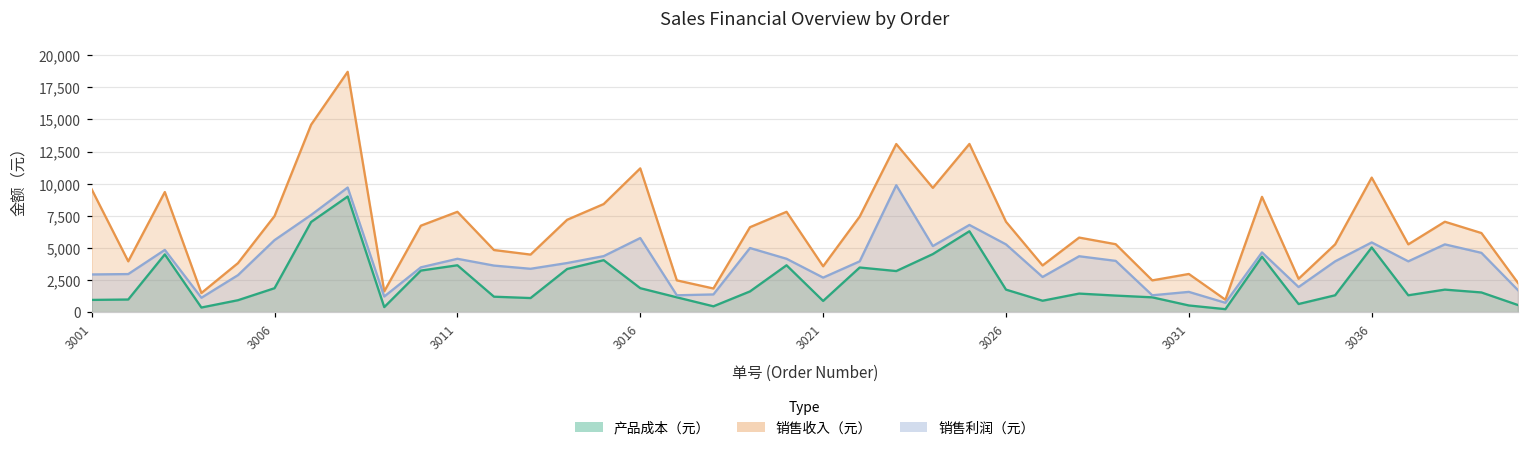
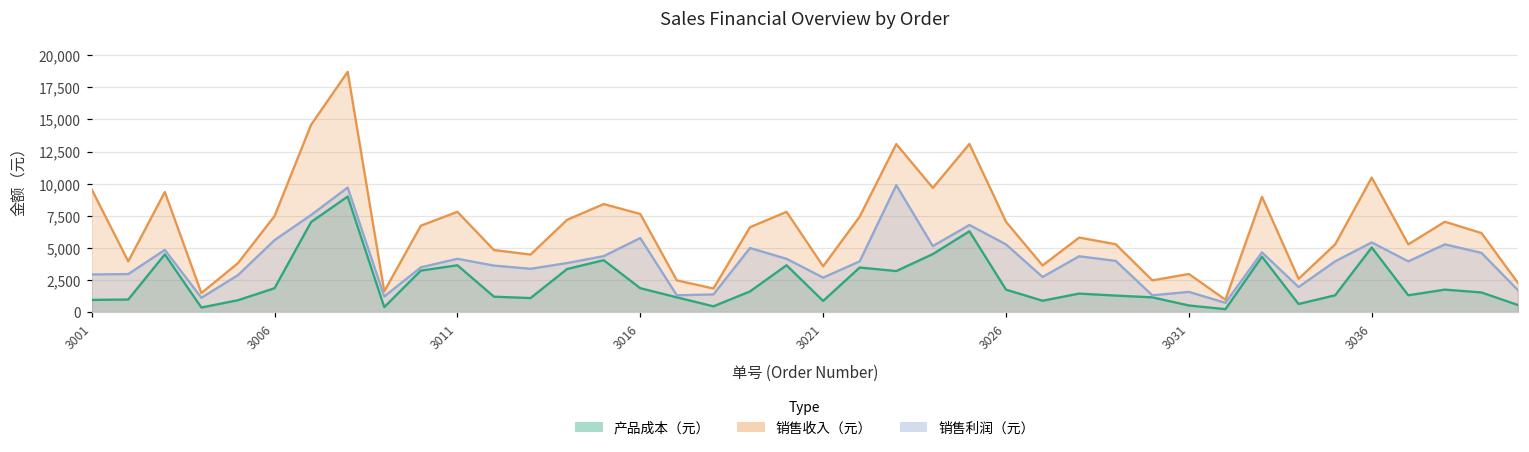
  {
    "销售收入（元）": {
      "3001": "9,600",
      "3006": "7,500",
      "3011": "7,800",
-     "3016": "11,200",
+     "3016": "7,600",
      "3021": "3,600",
      "3026": "7,000",
      "3031": "3,000",
      "3036": "10,500"
    }
  }
